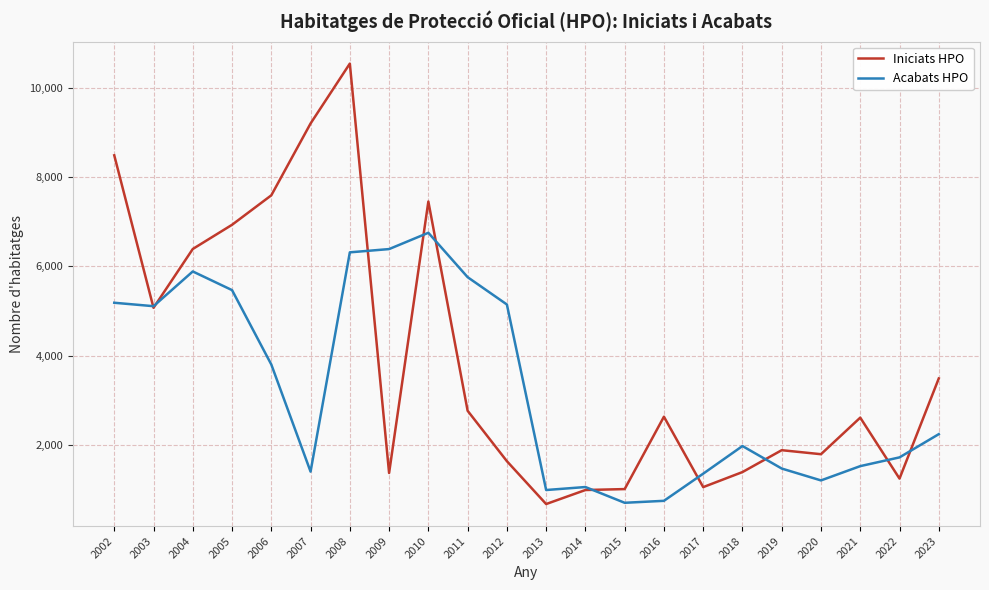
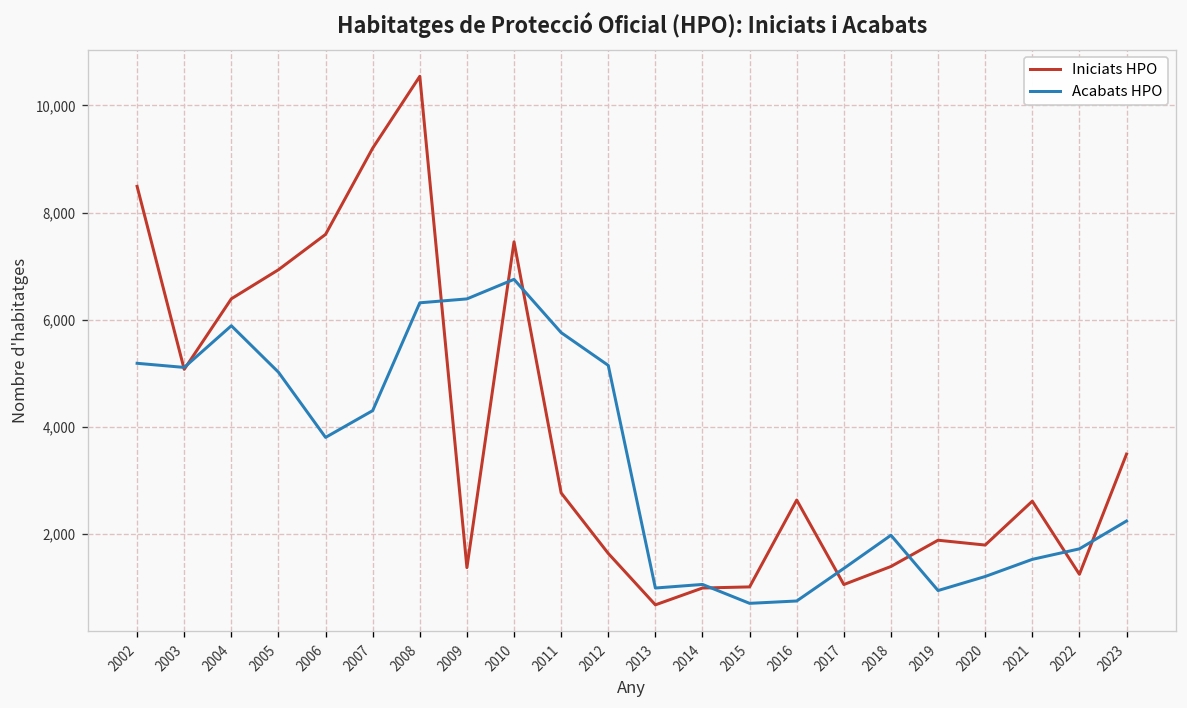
  {
    "Iniciats HPO": {
      "2002": "8,500",
      "2004": "6,400",
      "2005": "6,900",
      "2006": "7,600",
      "2007": "9,200",
      "2008": "10,500",
      "2009": "1,400",
      "2010": "7,500",
      "2011": "2,800",
      "2012": "1,600",
      "2013": "700",
      "2014": "1,000",
      "2015": "1,000",
      "2016": "2,600",
      "2017": "1,100",
      "2018": "1,400",
      "2019": "1,900",
      "2020": "1,800",
      "2021": "2,600",
      "2022": "1,200",
      "2023": "3,500"
    },
    "Acabats HPO": {
      "2002": "5,200",
      "2004": "5,900",
-     "2005": "5,500",
+     "2005": "5,000",
      "2006": "3,800",
-     "2007": "1,400",
+     "2007": "4,300",
      "2008": "6,300",
      "2009": "6,400",
      "2010": "6,800",
      "2011": "5,800",
      "2012": "5,100",
      "2013": "1,000",
      "2014": "1,100",
      "2015": "700",
      "2016": "800",
      "2017": "1,400",
      "2018": "2,000",
-     "2019": "1,500",
+     "2019": "900",
      "2020": "1,200",
      "2021": "1,500",
      "2022": "1,700",
      "2023": "2,200"
    }
  }
